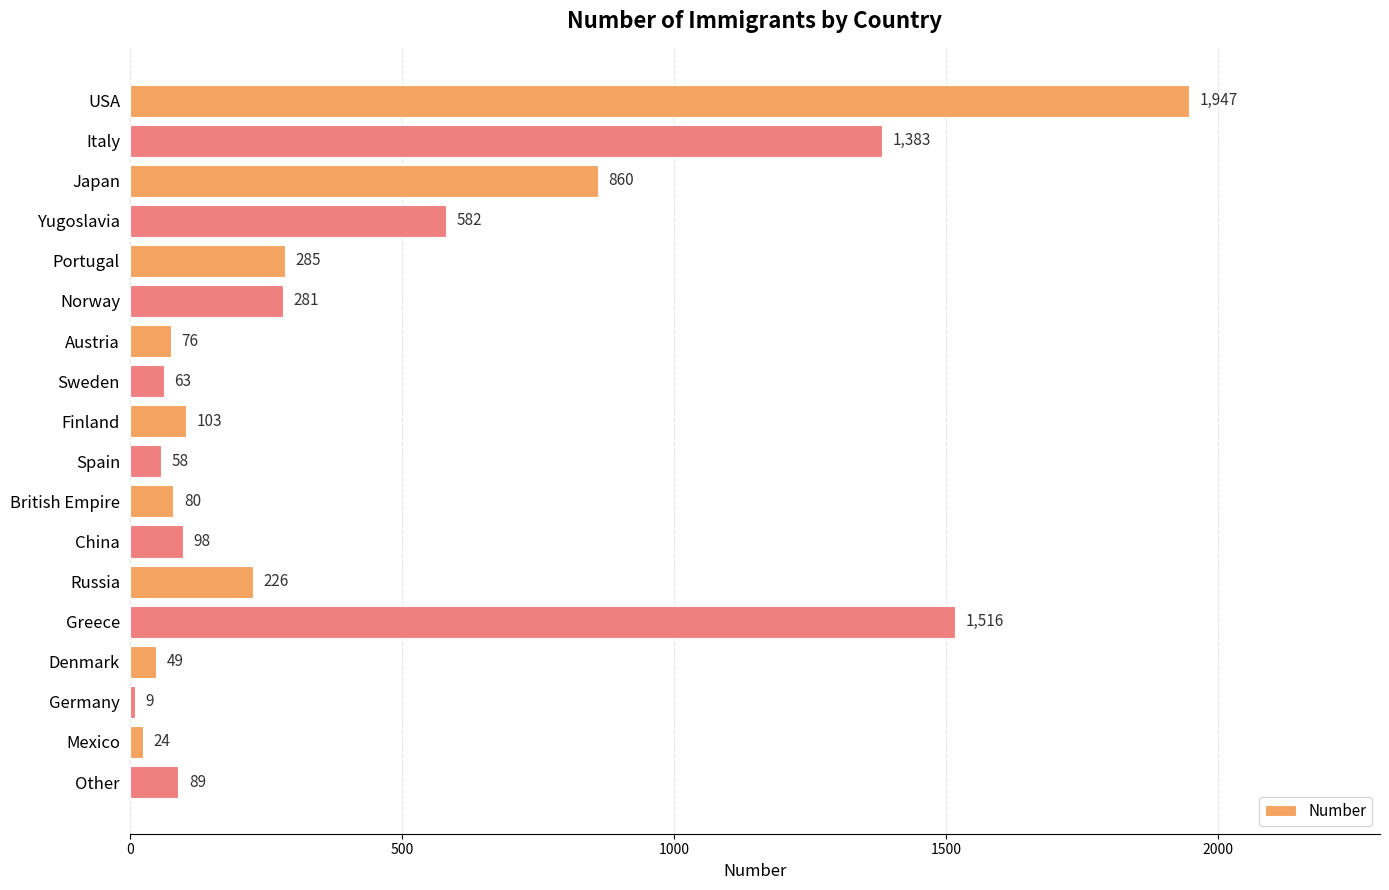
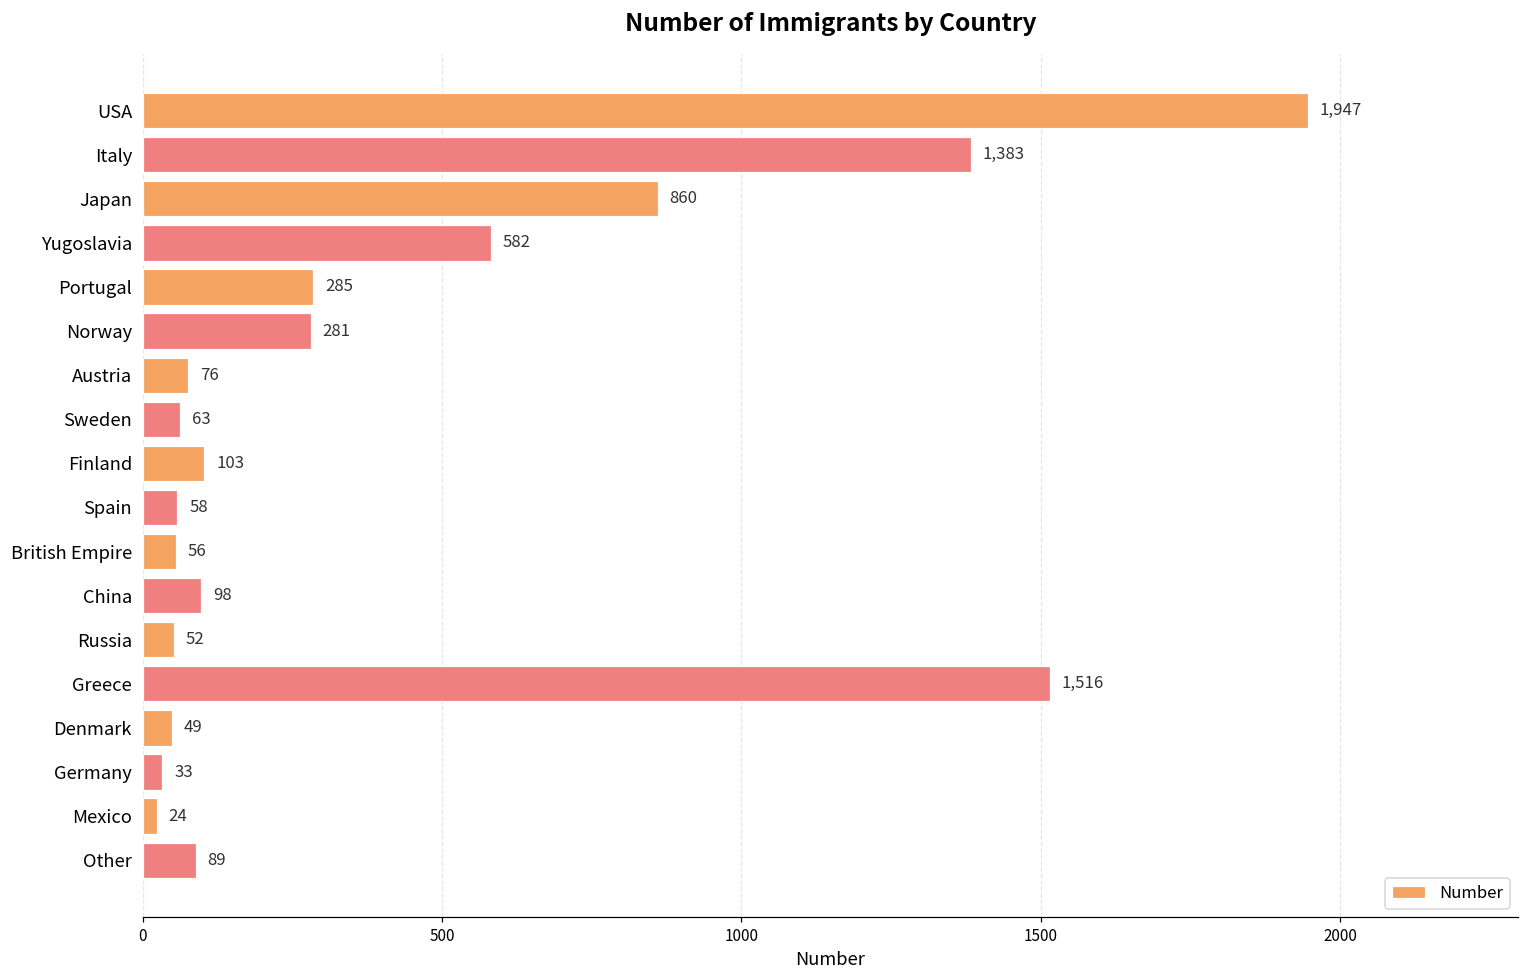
  {
    "USA": "1,947",
    "Italy": "1,383",
    "Japan": "860",
    "Yugoslavia": "582",
    "Portugal": "285",
    "Norway": "281",
    "Austria": "76",
    "Sweden": "63",
    "Finland": "103",
    "Spain": "58",
-   "British Empire": "80",
+   "British Empire": "56",
    "China": "98",
-   "Russia": "226",
+   "Russia": "52",
    "Greece": "1,516",
    "Denmark": "49",
-   "Germany": "9",
+   "Germany": "33",
    "Mexico": "24",
    "Other": "89"
  }
